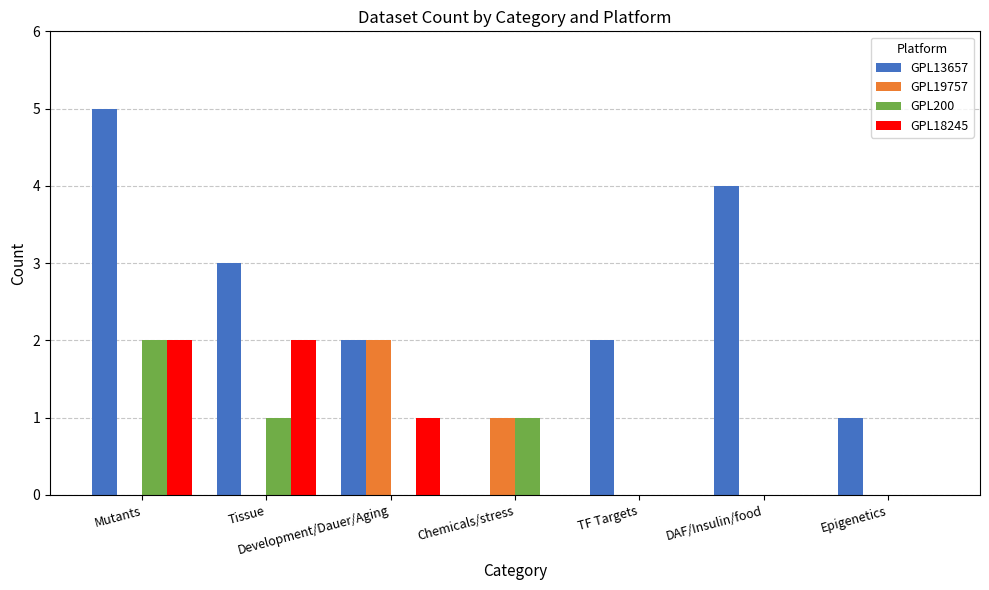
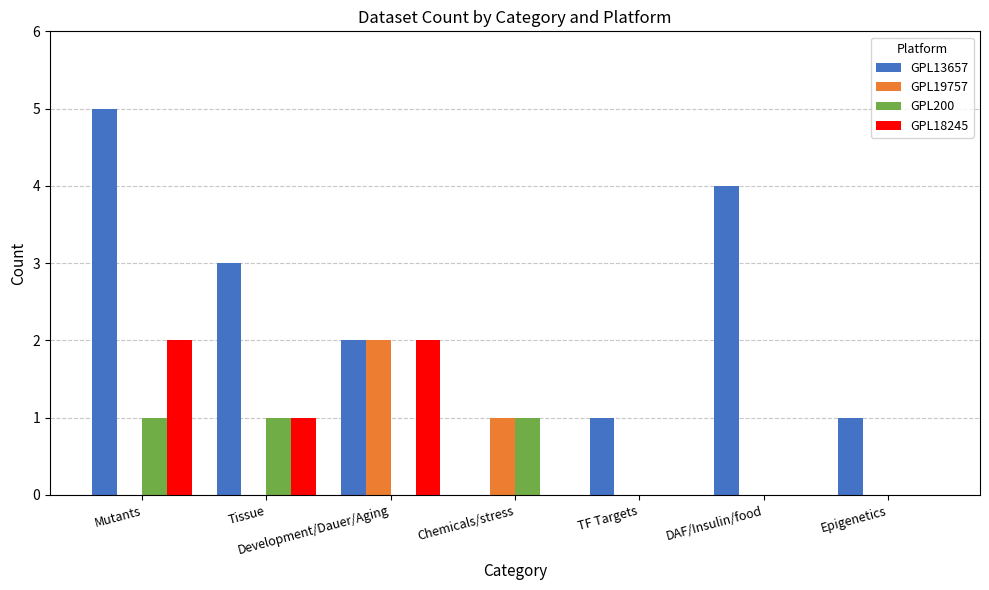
  {
    "GPL13657": {
      "Mutants": 5,
      "Tissue": 3,
      "Development/Dauer/Aging": 2,
      "Chemicals/stress": 0,
-     "TF Targets": 2,
+     "TF Targets": 1,
      "DAF/Insulin/food": 4,
      "Epigenetics": 1
    },
    "GPL19757": {
      "Mutants": 0,
      "Tissue": 0,
      "Development/Dauer/Aging": 2,
      "Chemicals/stress": 1,
      "TF Targets": 0,
      "DAF/Insulin/food": 0,
      "Epigenetics": 0
    },
    "GPL200": {
-     "Mutants": 2,
+     "Mutants": 1,
      "Tissue": 1,
      "Development/Dauer/Aging": 0,
      "Chemicals/stress": 1,
      "TF Targets": 0,
      "DAF/Insulin/food": 0,
      "Epigenetics": 0
    },
    "GPL18245": {
      "Mutants": 2,
-     "Tissue": 2,
-     "Development/Dauer/Aging": 1,
+     "Tissue": 1,
+     "Development/Dauer/Aging": 2,
      "Chemicals/stress": 0,
      "TF Targets": 0,
      "DAF/Insulin/food": 0,
      "Epigenetics": 0
    }
  }
